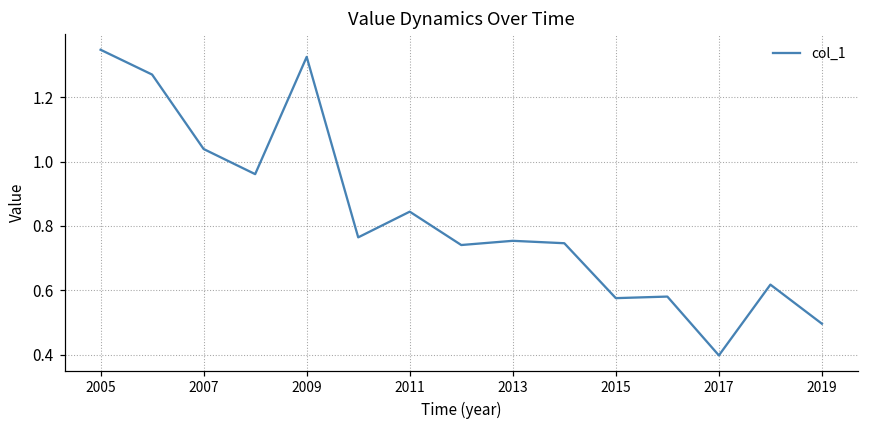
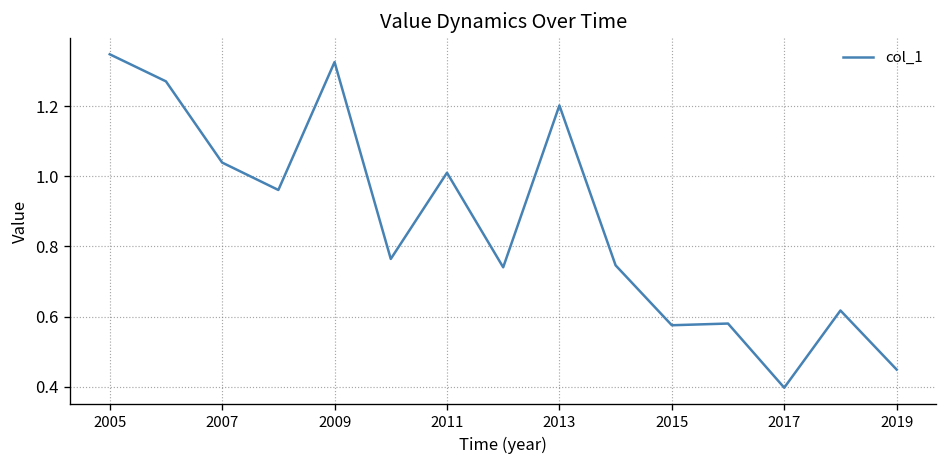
  {
    "2005": 1.35,
    "2007": 1.04,
    "2009": 1.33,
-   "2011": 0.84,
-   "2013": 0.75,
+   "2011": 1.01,
+   "2013": 1.20,
    "2015": 0.58,
    "2017": 0.40,
-   "2019": 0.50
+   "2019": 0.45
  }
